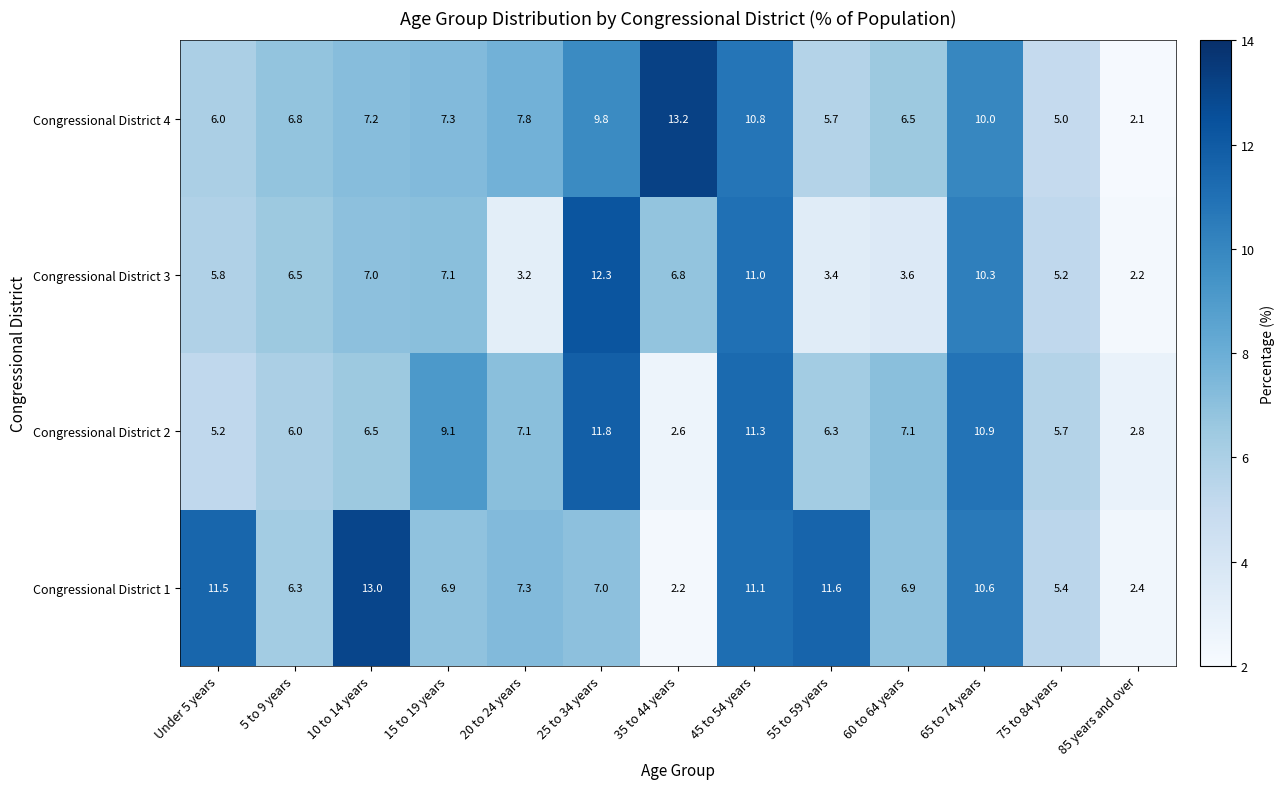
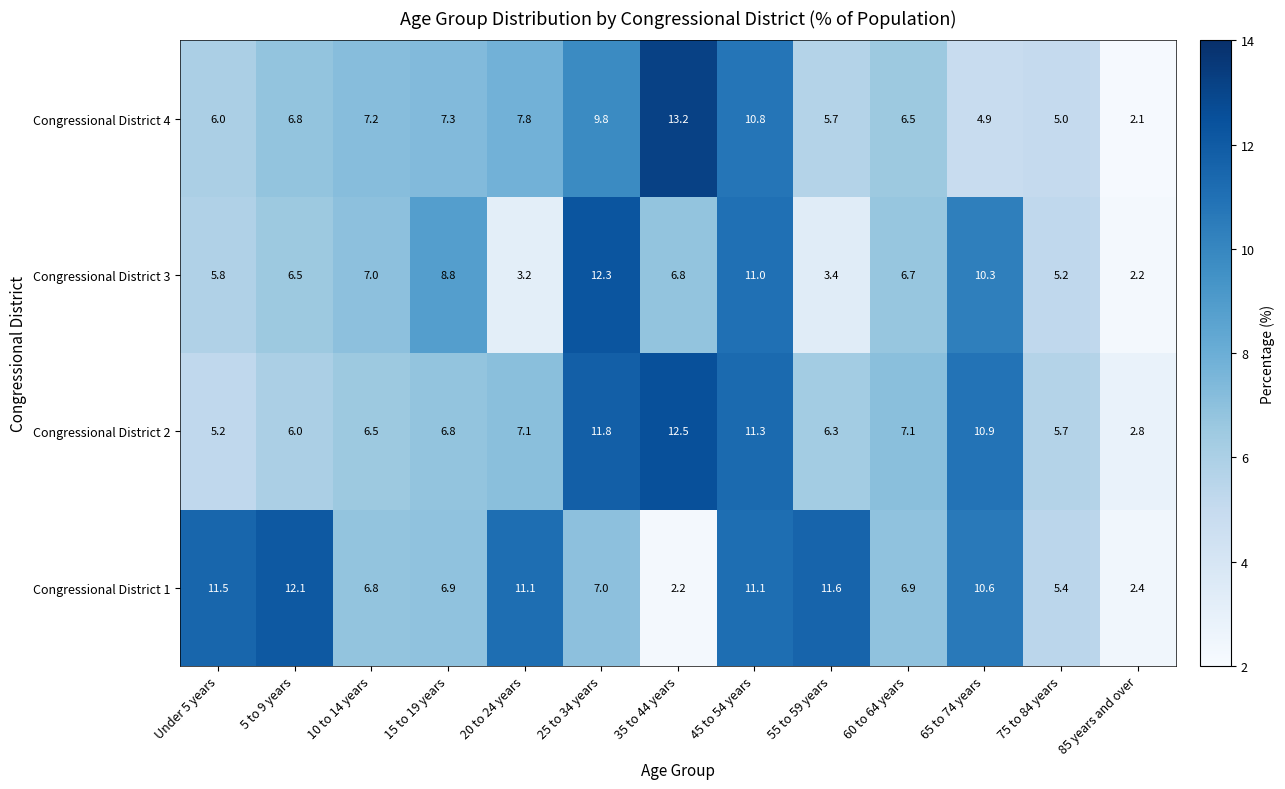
  {
    "Congressional District 4": {
      "Under 5 years": 6.0,
      "5 to 9 years": 6.8,
      "10 to 14 years": 7.2,
      "15 to 19 years": 7.3,
      "20 to 24 years": 7.8,
      "25 to 34 years": 9.8,
      "35 to 44 years": 13.2,
      "45 to 54 years": 10.8,
      "55 to 59 years": 5.7,
      "60 to 64 years": 6.5,
-     "65 to 74 years": 10.0,
+     "65 to 74 years": 4.9,
      "75 to 84 years": 5.0,
      "85 years and over": 2.1
    },
    "Congressional District 3": {
      "Under 5 years": 5.8,
      "5 to 9 years": 6.5,
      "10 to 14 years": 7.0,
-     "15 to 19 years": 7.1,
+     "15 to 19 years": 8.8,
      "20 to 24 years": 3.2,
      "25 to 34 years": 12.3,
      "35 to 44 years": 6.8,
      "45 to 54 years": 11.0,
      "55 to 59 years": 3.4,
-     "60 to 64 years": 3.6,
+     "60 to 64 years": 6.7,
      "65 to 74 years": 10.3,
      "75 to 84 years": 5.2,
      "85 years and over": 2.2
    },
    "Congressional District 2": {
      "Under 5 years": 5.2,
      "5 to 9 years": 6.0,
      "10 to 14 years": 6.5,
-     "15 to 19 years": 9.1,
+     "15 to 19 years": 6.8,
      "20 to 24 years": 7.1,
      "25 to 34 years": 11.8,
-     "35 to 44 years": 2.6,
+     "35 to 44 years": 12.5,
      "45 to 54 years": 11.3,
      "55 to 59 years": 6.3,
      "60 to 64 years": 7.1,
      "65 to 74 years": 10.9,
      "75 to 84 years": 5.7,
      "85 years and over": 2.8
    },
    "Congressional District 1": {
      "Under 5 years": 11.5,
-     "5 to 9 years": 6.3,
-     "10 to 14 years": 13.0,
+     "5 to 9 years": 12.1,
+     "10 to 14 years": 6.8,
      "15 to 19 years": 6.9,
-     "20 to 24 years": 7.3,
+     "20 to 24 years": 11.1,
      "25 to 34 years": 7.0,
      "35 to 44 years": 2.2,
      "45 to 54 years": 11.1,
      "55 to 59 years": 11.6,
      "60 to 64 years": 6.9,
      "65 to 74 years": 10.6,
      "75 to 84 years": 5.4,
      "85 years and over": 2.4
    }
  }
